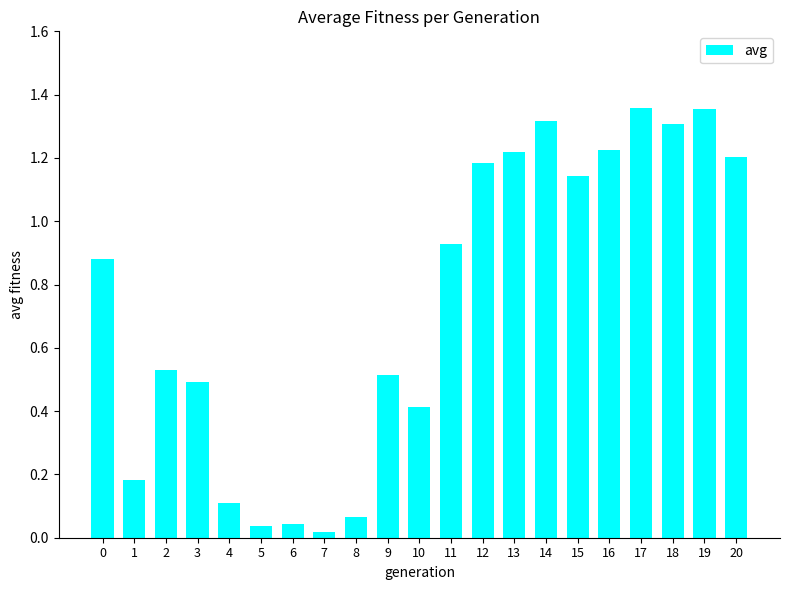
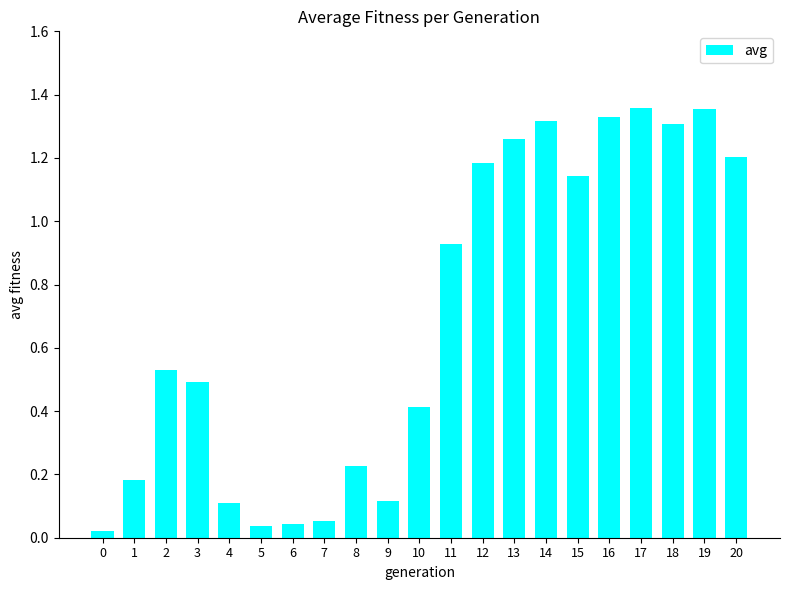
  {
-   "0": 0.88,
+   "0": 0.02,
    "1": 0.18,
    "2": 0.53,
    "3": 0.49,
    "4": 0.11,
    "5": 0.04,
    "6": 0.04,
-   "7": 0.02,
-   "8": 0.07,
-   "9": 0.51,
+   "7": 0.05,
+   "8": 0.23,
+   "9": 0.12,
    "10": 0.41,
    "11": 0.93,
    "12": 1.18,
-   "13": 1.22,
+   "13": 1.26,
    "14": 1.32,
    "15": 1.14,
-   "16": 1.22,
+   "16": 1.33,
    "17": 1.36,
    "18": 1.31,
    "19": 1.35,
    "20": 1.20
  }
